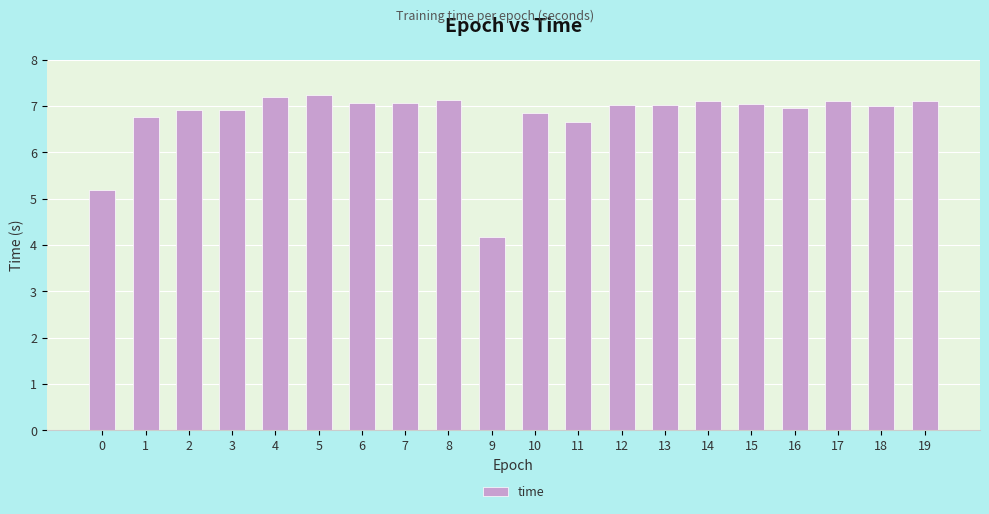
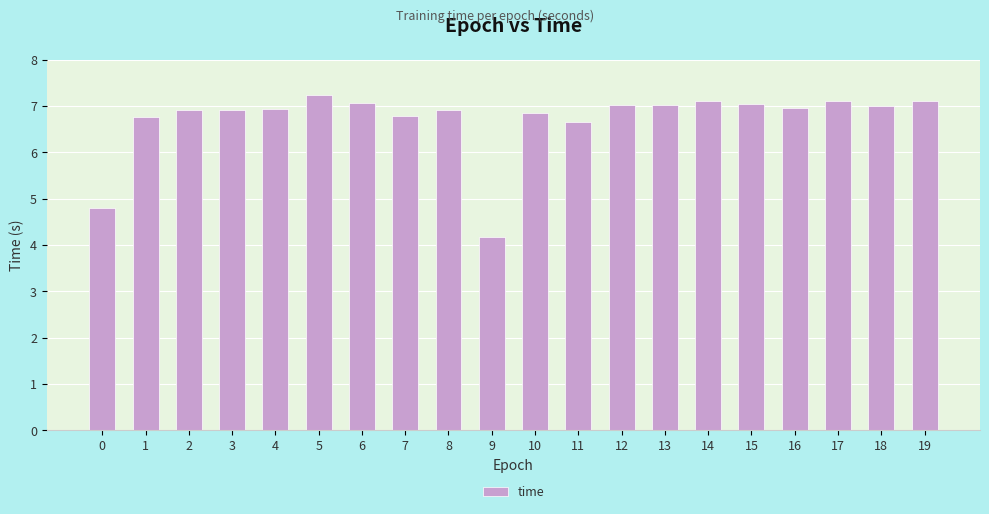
  {
-   "0": 5.2,
+   "0": 4.8,
    "1": 6.8,
    "2": 6.9,
    "3": 6.9,
-   "4": 7.2,
+   "4": 6.9,
    "5": 7.2,
    "6": 7.1,
-   "7": 7.1,
-   "8": 7.1,
+   "7": 6.8,
+   "8": 6.9,
    "9": 4.2,
    "10": 6.8,
    "11": 6.7,
    "12": 7.0,
    "13": 7.0,
    "14": 7.1,
    "15": 7.1,
    "16": 7.0,
    "17": 7.1,
    "18": 7.0,
    "19": 7.1
  }
